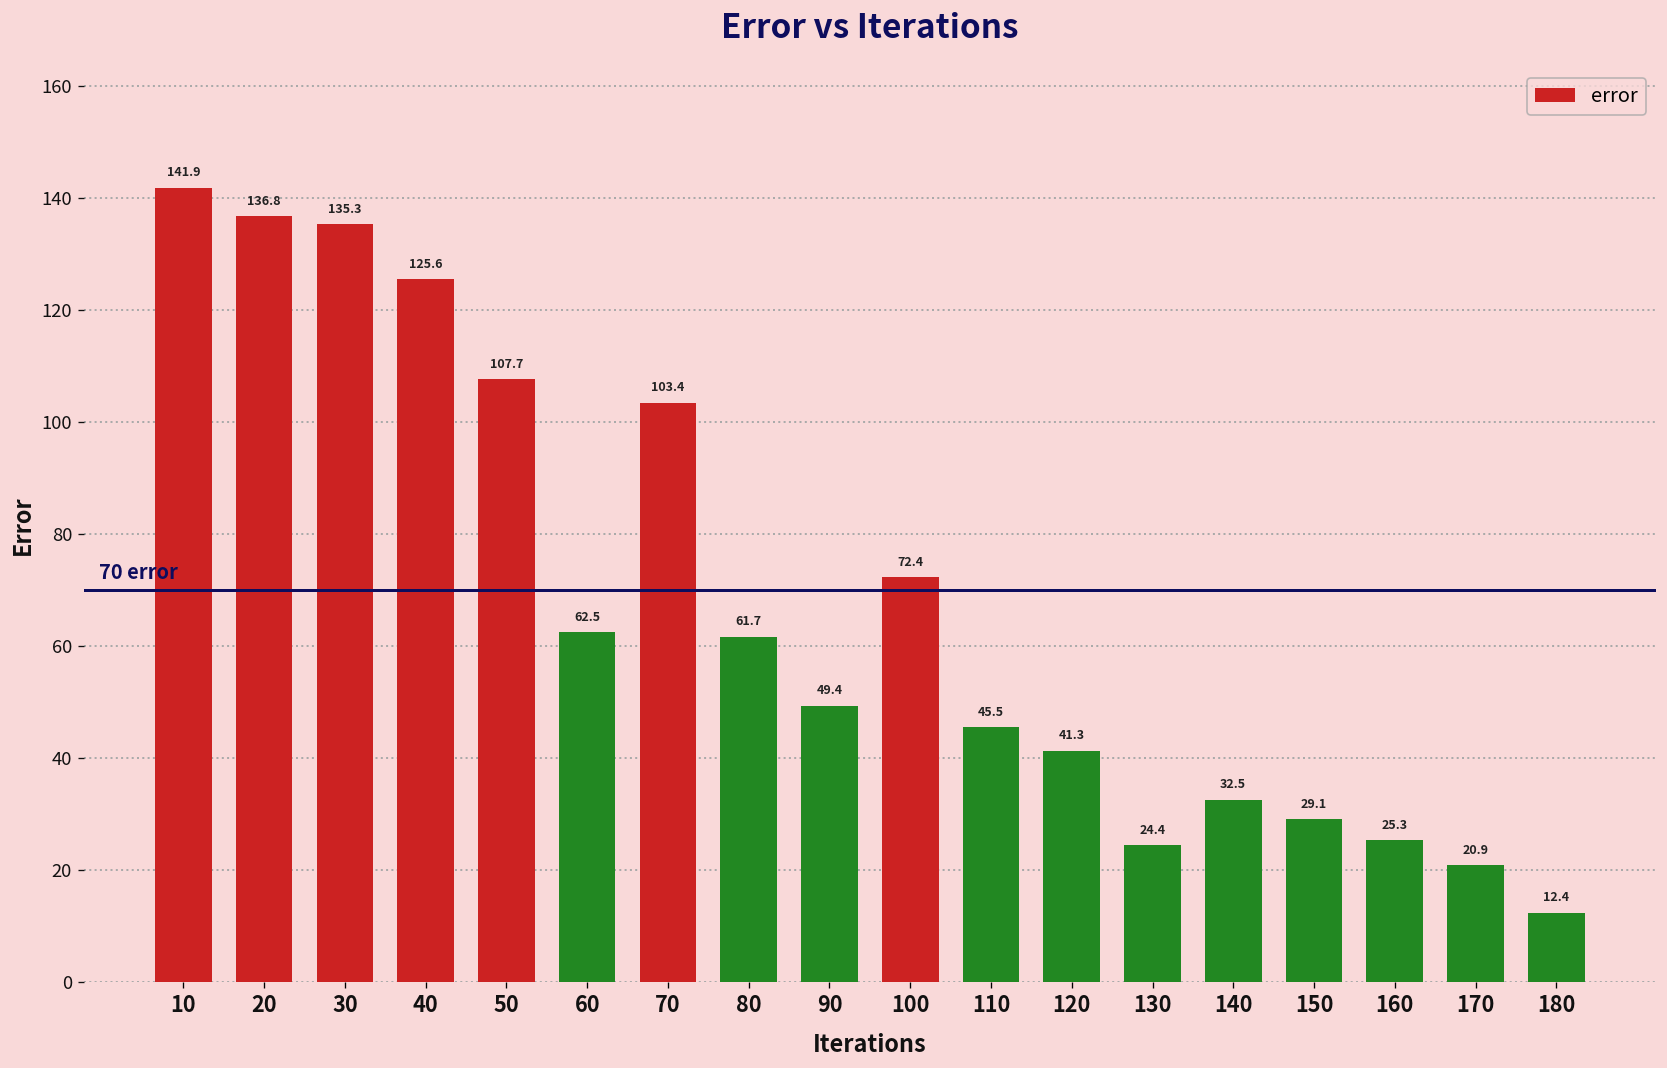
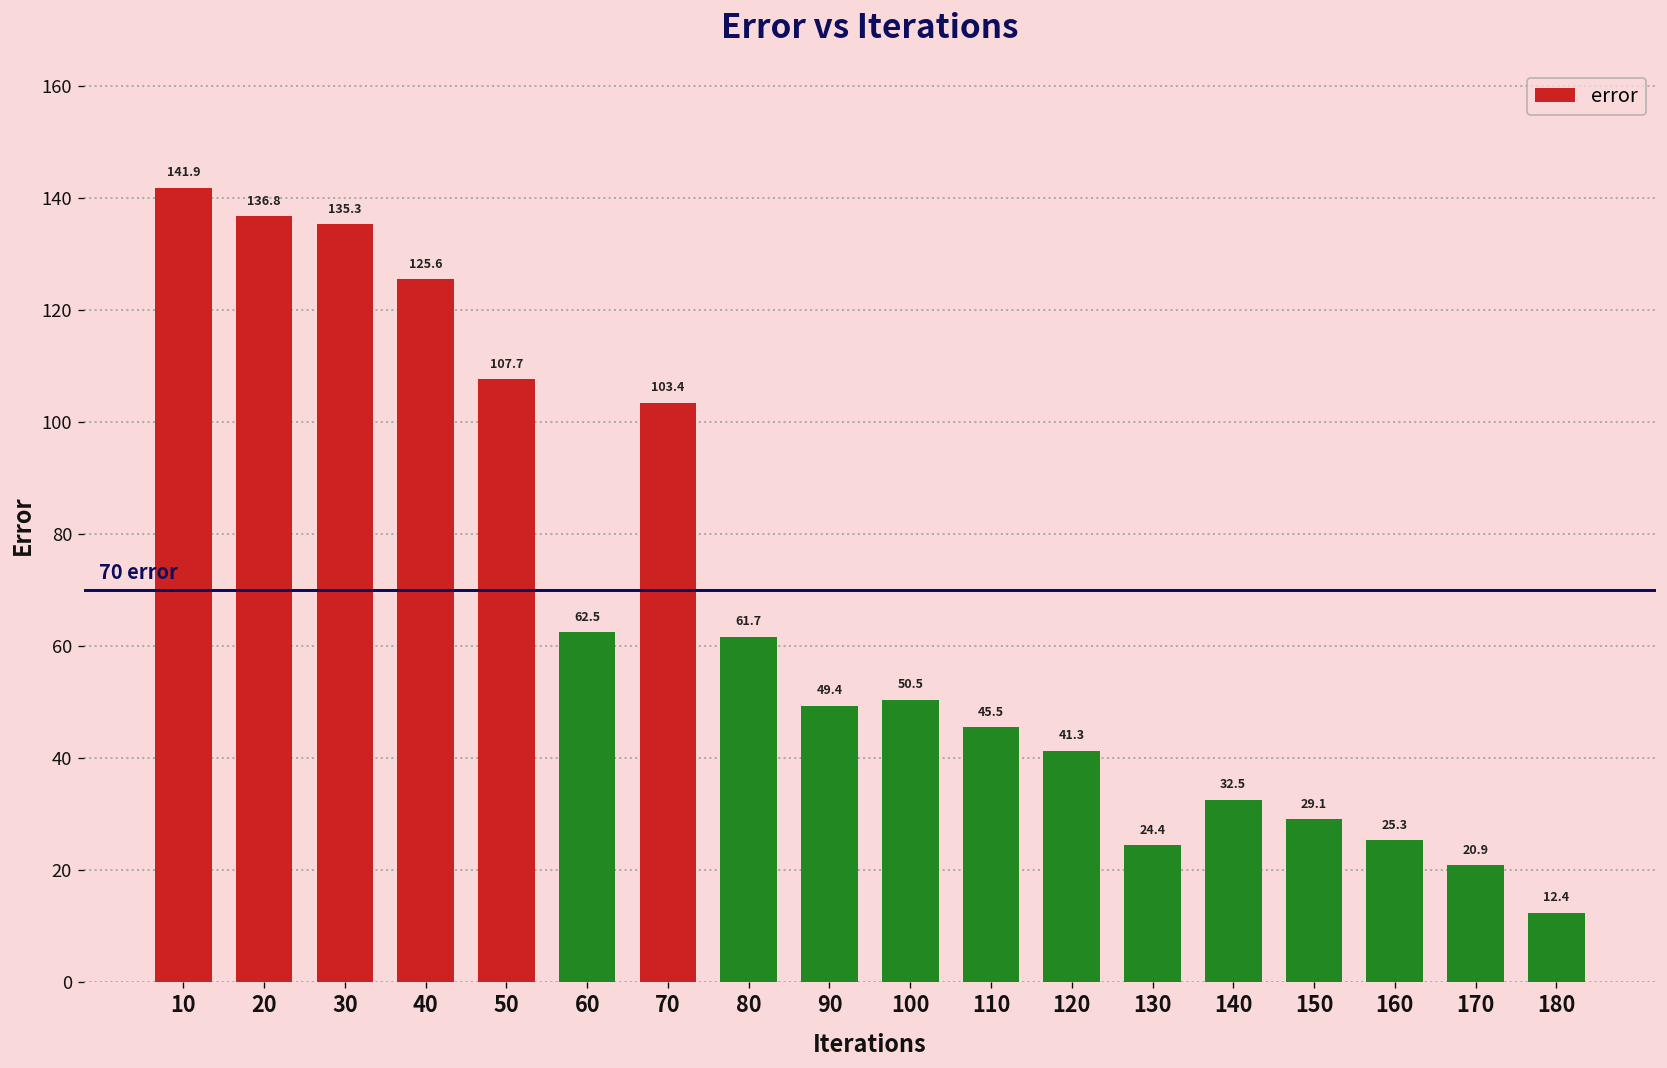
  {
    "10": 141.9,
    "20": 136.8,
    "30": 135.3,
    "40": 125.6,
    "50": 107.7,
    "60": 62.5,
    "70": 103.4,
    "80": 61.7,
    "90": 49.4,
-   "100": 72.4,
+   "100": 50.5,
    "110": 45.5,
    "120": 41.3,
    "130": 24.4,
    "140": 32.5,
    "150": 29.1,
    "160": 25.3,
    "170": 20.9,
    "180": 12.4
  }
